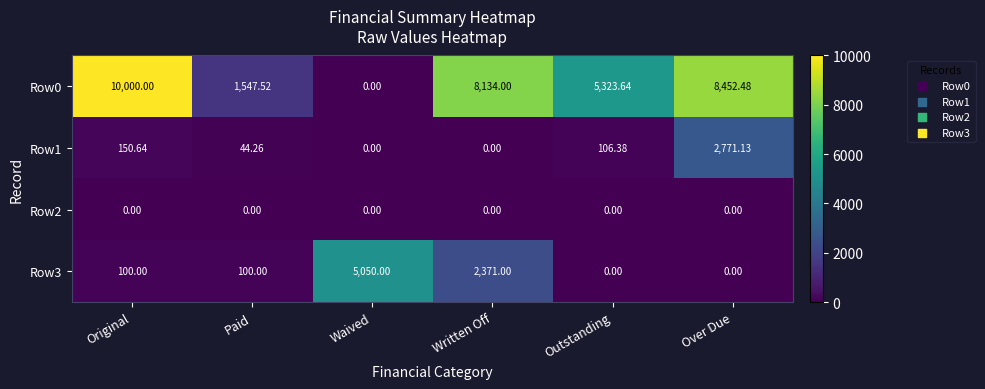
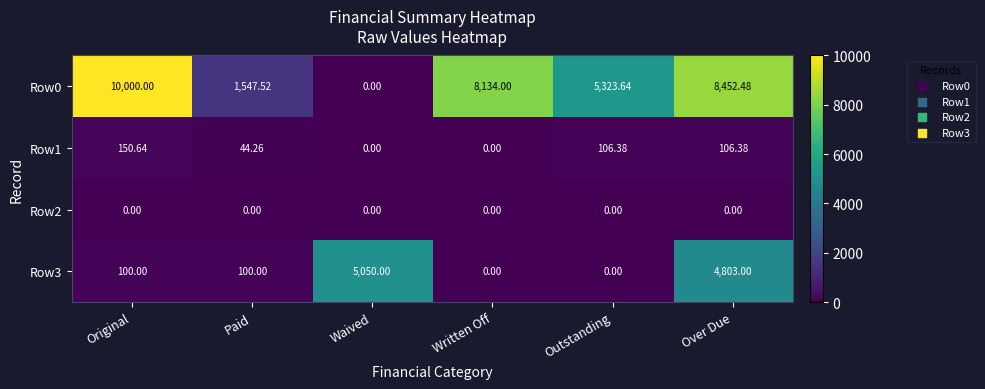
  {
    "Row0": {
      "Original": "10,000.00",
      "Paid": "1,547.52",
      "Waived": "0.00",
      "Written Off": "8,134.00",
      "Outstanding": "5,323.64",
      "Over Due": "8,452.48"
    },
    "Row1": {
      "Original": "150.64",
      "Paid": "44.26",
      "Waived": "0.00",
      "Written Off": "0.00",
      "Outstanding": "106.38",
-     "Over Due": "2,771.13"
+     "Over Due": "106.38"
    },
    "Row2": {
      "Original": "0.00",
      "Paid": "0.00",
      "Waived": "0.00",
      "Written Off": "0.00",
      "Outstanding": "0.00",
      "Over Due": "0.00"
    },
    "Row3": {
      "Original": "100.00",
      "Paid": "100.00",
      "Waived": "5,050.00",
-     "Written Off": "2,371.00",
+     "Written Off": "0.00",
      "Outstanding": "0.00",
-     "Over Due": "0.00"
+     "Over Due": "4,803.00"
    }
  }
